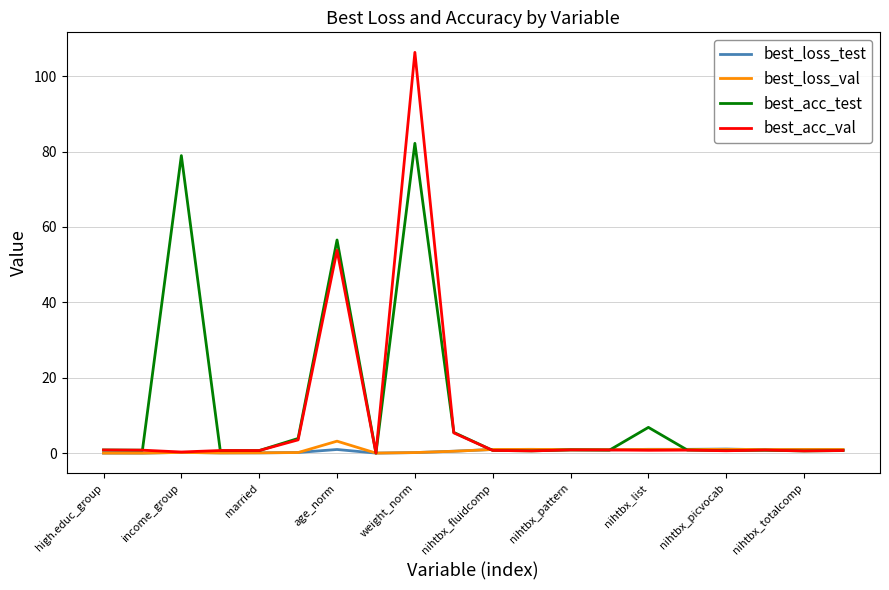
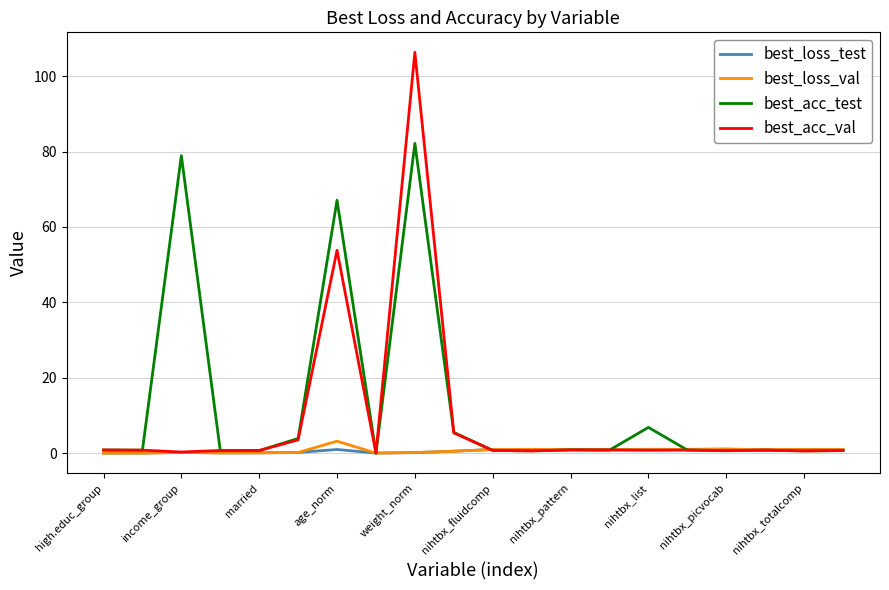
  {
    "best_loss_test": {
      "age_norm": 1
    },
    "best_loss_val": {
      "age_norm": 3
    },
    "best_acc_test": {
      "income_group": 79,
-     "age_norm": 57,
+     "age_norm": 67,
      "weight_norm": 82,
      "nihtbx_list": 7
    },
    "best_acc_val": {
      "age_norm": 54,
      "weight_norm": 106
    }
  }
